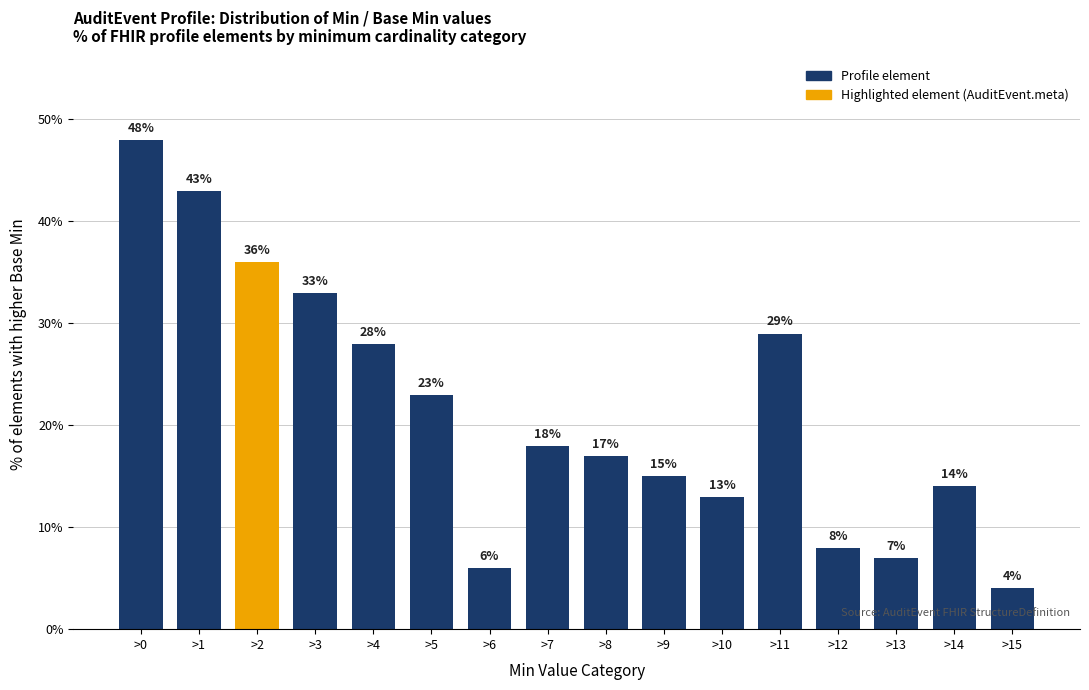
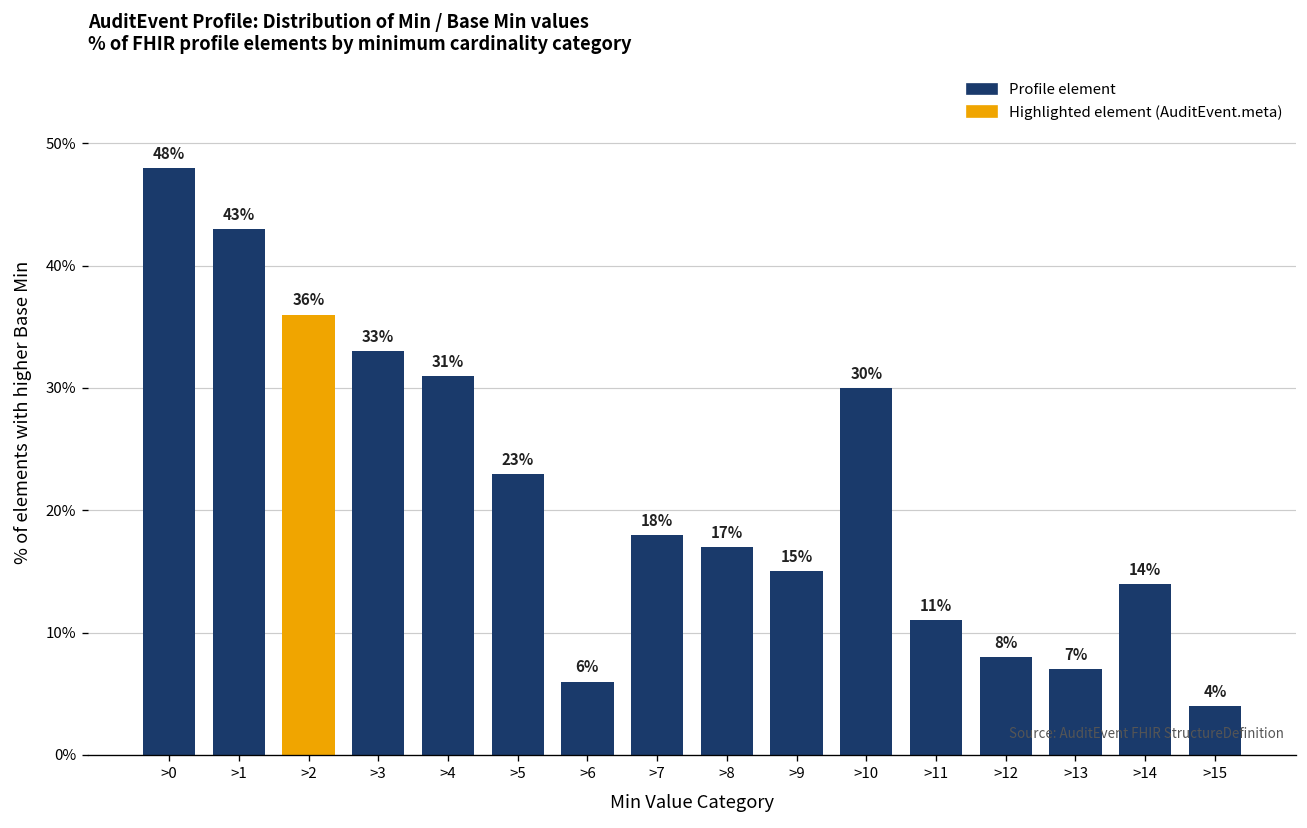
  {
    ">0": "48%",
    ">1": "43%",
    ">2": "36%",
    ">3": "33%",
-   ">4": "28%",
+   ">4": "31%",
    ">5": "23%",
    ">6": "6%",
    ">7": "18%",
    ">8": "17%",
    ">9": "15%",
-   ">10": "13%",
-   ">11": "29%",
+   ">10": "30%",
+   ">11": "11%",
    ">12": "8%",
    ">13": "7%",
    ">14": "14%",
    ">15": "4%"
  }
